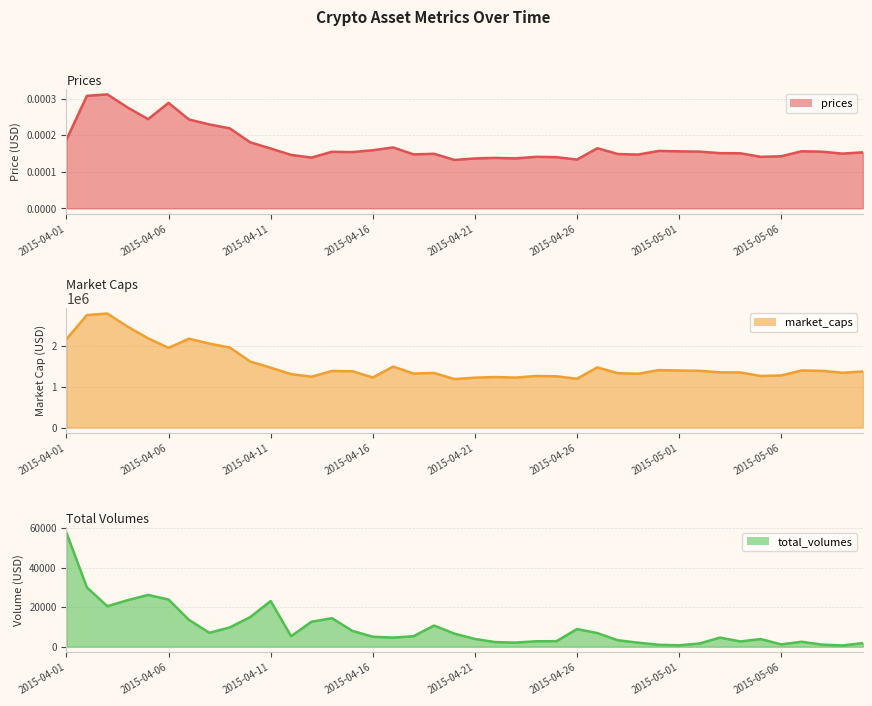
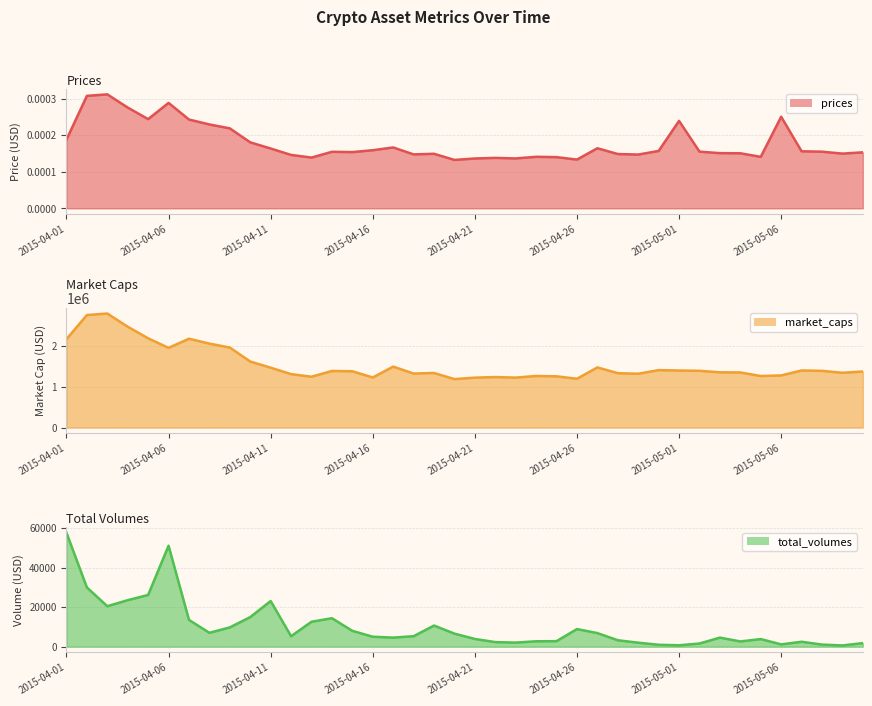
  {
    "Prices": {
      "2015-04-01": 0.00019,
      "2015-04-06": 0.00029,
      "2015-04-11": 0.00016,
      "2015-04-16": 0.00016,
      "2015-04-21": 0.00014,
      "2015-04-26": 0.00013,
-     "2015-05-01": 0.00016,
-     "2015-05-06": 0.00014
+     "2015-05-01": 0.00024,
+     "2015-05-06": 0.00025
    },
    "Market Caps": {
      "2015-04-01": 2200000,
      "2015-04-06": 2000000,
      "2015-04-11": 1500000,
      "2015-04-16": 1200000,
      "2015-04-21": 1200000,
      "2015-04-26": 1200000,
      "2015-05-01": 1400000,
      "2015-05-06": 1300000
    },
    "Total Volumes": {
      "2015-04-01": 58000,
-     "2015-04-06": 24000,
+     "2015-04-06": 51000,
      "2015-04-11": 23000,
      "2015-04-16": 5000,
      "2015-04-21": 4000,
      "2015-04-26": 9000,
      "2015-05-01": 1000,
      "2015-05-06": 1000
    }
  }
